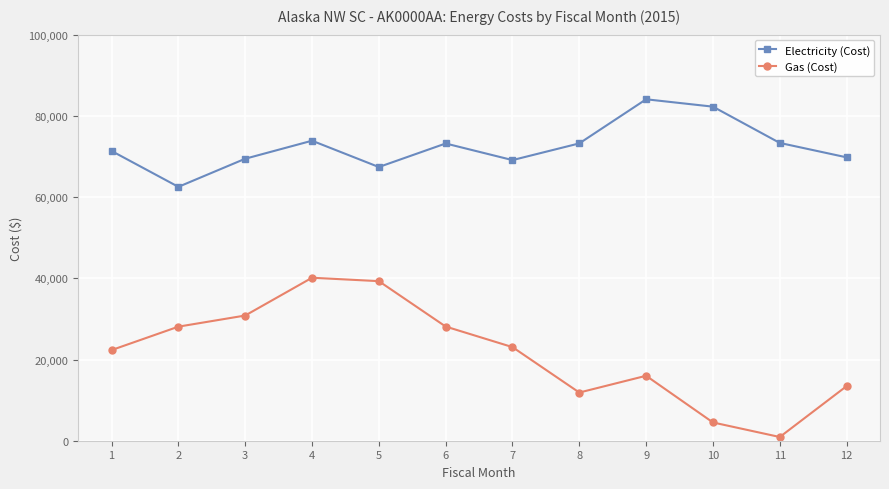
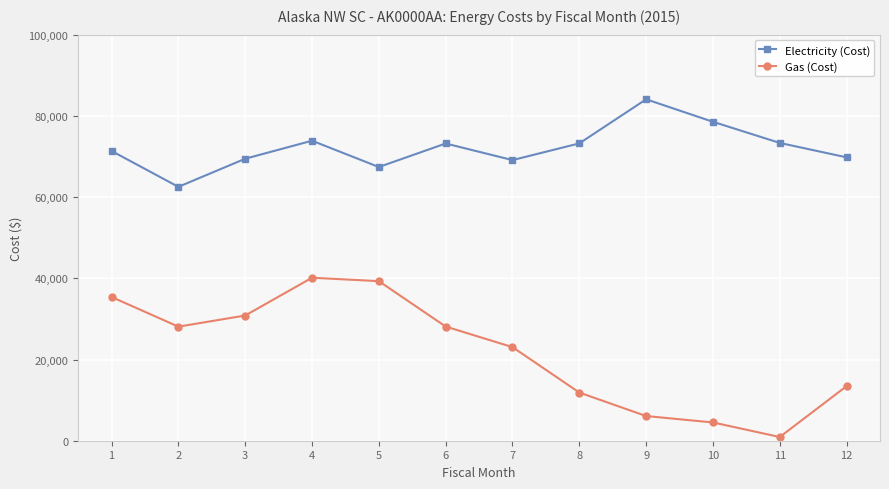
  {
    "Electricity (Cost)": {
      "1": "71,000",
      "2": "63,000",
      "3": "69,000",
      "4": "74,000",
      "5": "67,000",
      "6": "73,000",
      "7": "69,000",
      "8": "73,000",
      "9": "84,000",
-     "10": "82,000",
+     "10": "79,000",
      "11": "73,000",
      "12": "70,000"
    },
    "Gas (Cost)": {
-     "1": "22,000",
+     "1": "35,000",
      "2": "28,000",
      "3": "31,000",
      "4": "40,000",
      "5": "39,000",
      "6": "28,000",
      "7": "23,000",
      "8": "12,000",
-     "9": "16,000",
+     "9": "6,000",
      "10": "4,000",
      "11": "1,000",
      "12": "13,000"
    }
  }
